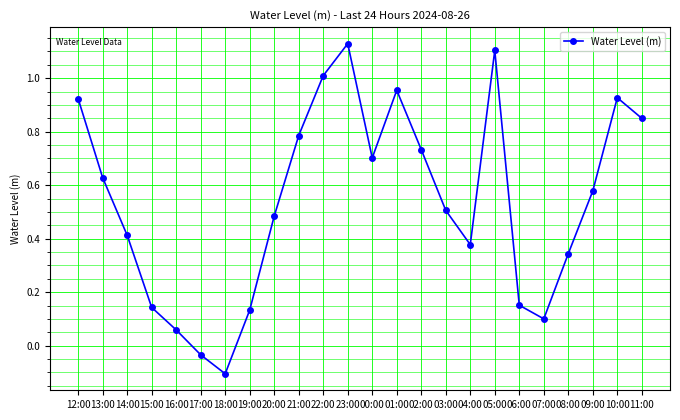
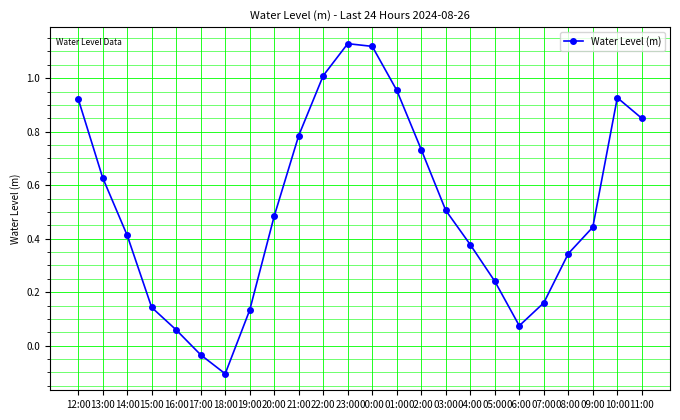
  {
    "12:00": 0.92,
    "13:00": 0.63,
    "14:00": 0.41,
    "15:00": 0.14,
    "16:00": 0.06,
    "17:00": -0.03,
    "18:00": -0.11,
    "19:00": 0.13,
    "20:00": 0.48,
    "21:00": 0.79,
    "22:00": 1.01,
    "23:00": 1.13,
-   "00:00": 0.70,
+   "00:00": 1.12,
    "01:00": 0.95,
    "02:00": 0.73,
    "03:00": 0.51,
    "04:00": 0.38,
-   "05:00": 1.10,
-   "06:00": 0.15,
-   "07:00": 0.10,
+   "05:00": 0.24,
+   "06:00": 0.07,
+   "07:00": 0.16,
    "08:00": 0.34,
-   "09:00": 0.58,
+   "09:00": 0.44,
    "10:00": 0.93,
    "11:00": 0.85
  }
